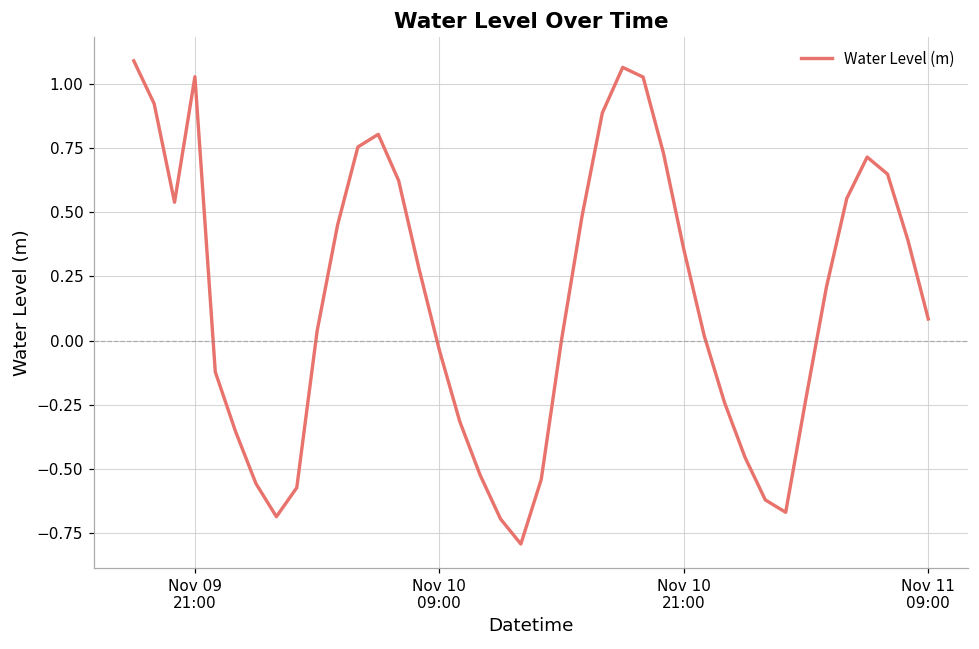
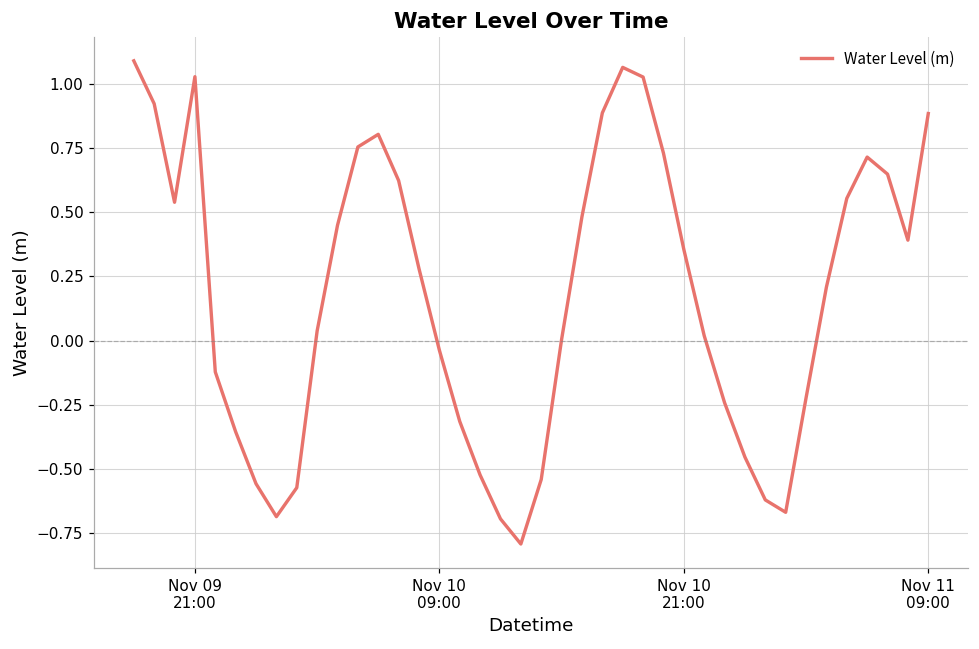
  {
    "Nov 09 21:00": 1.03,
    "Nov 10 09:00": -0.04,
    "Nov 10 21:00": 0.35,
-   "Nov 11 09:00": 0.08
+   "Nov 11 09:00": 0.88
  }
